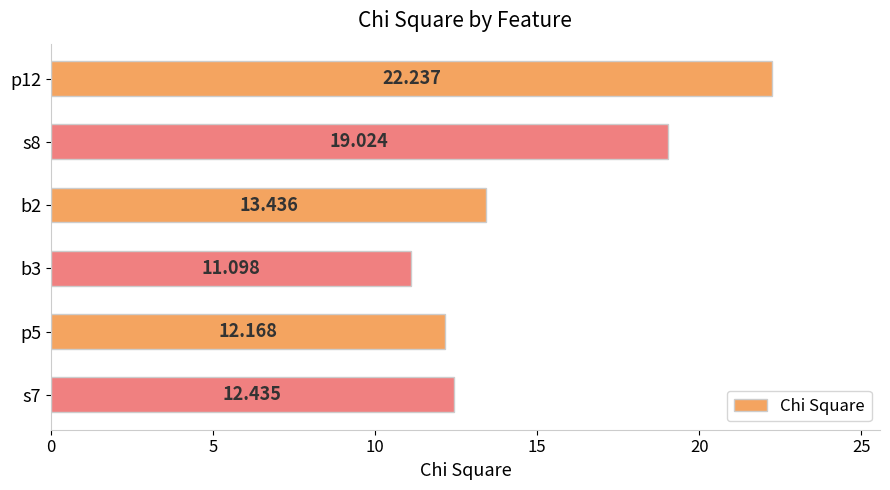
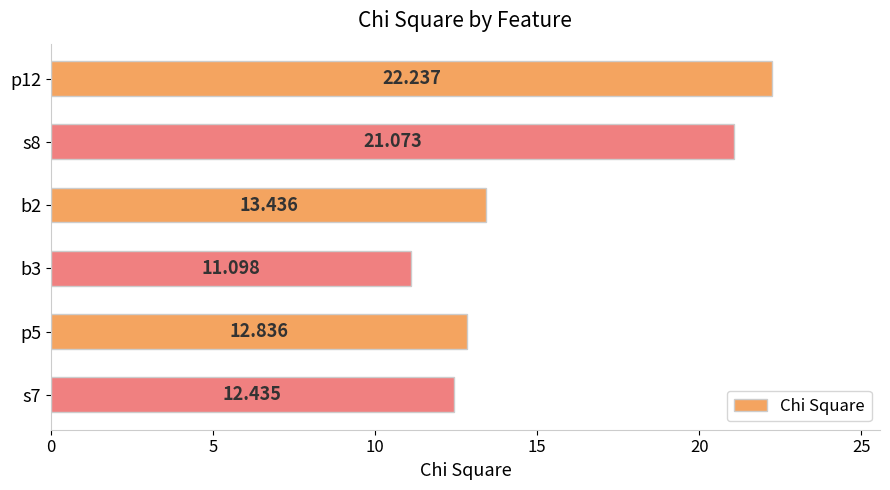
  {
    "p12": 22.237,
-   "s8": 19.024,
+   "s8": 21.073,
    "b2": 13.436,
    "b3": 11.098,
-   "p5": 12.168,
+   "p5": 12.836,
    "s7": 12.435
  }
